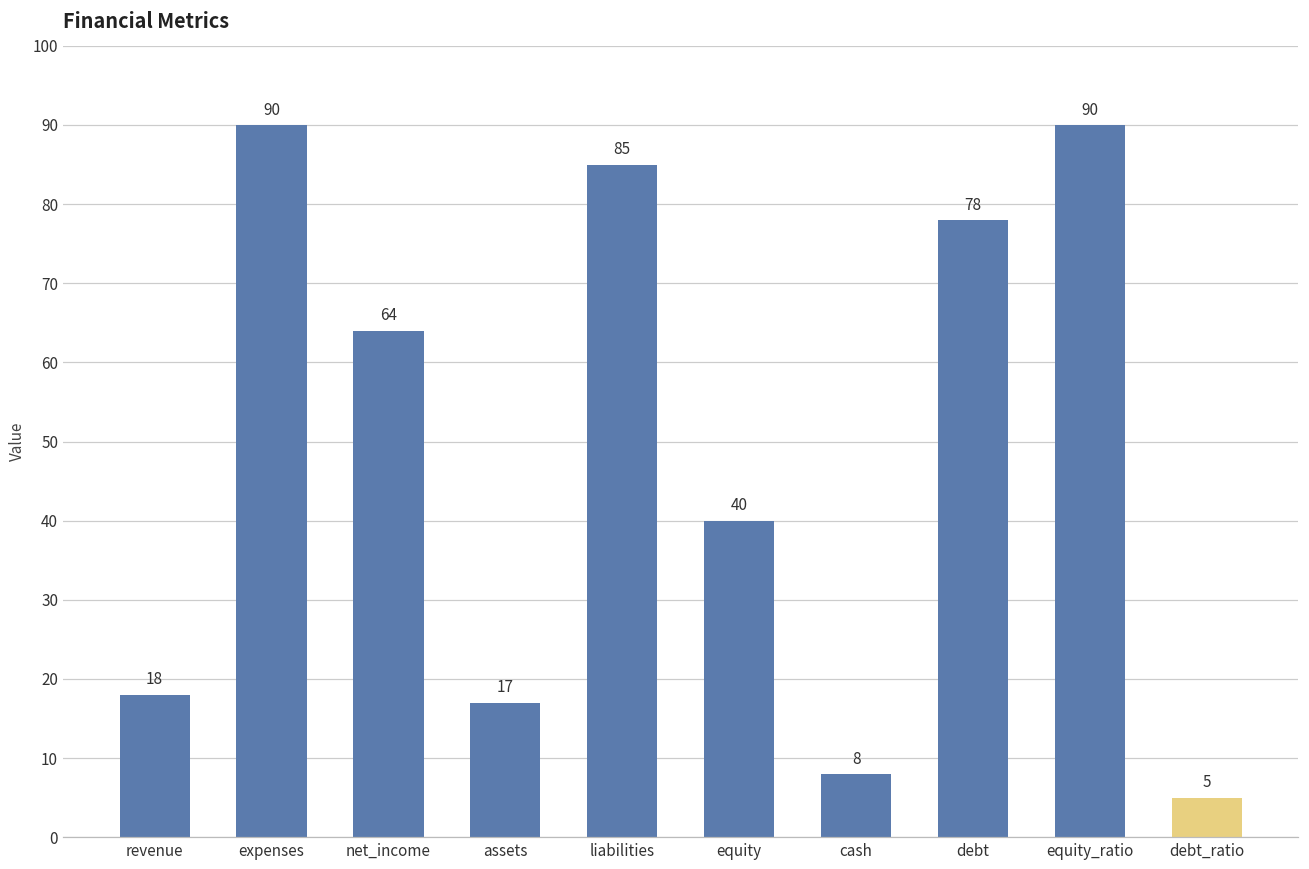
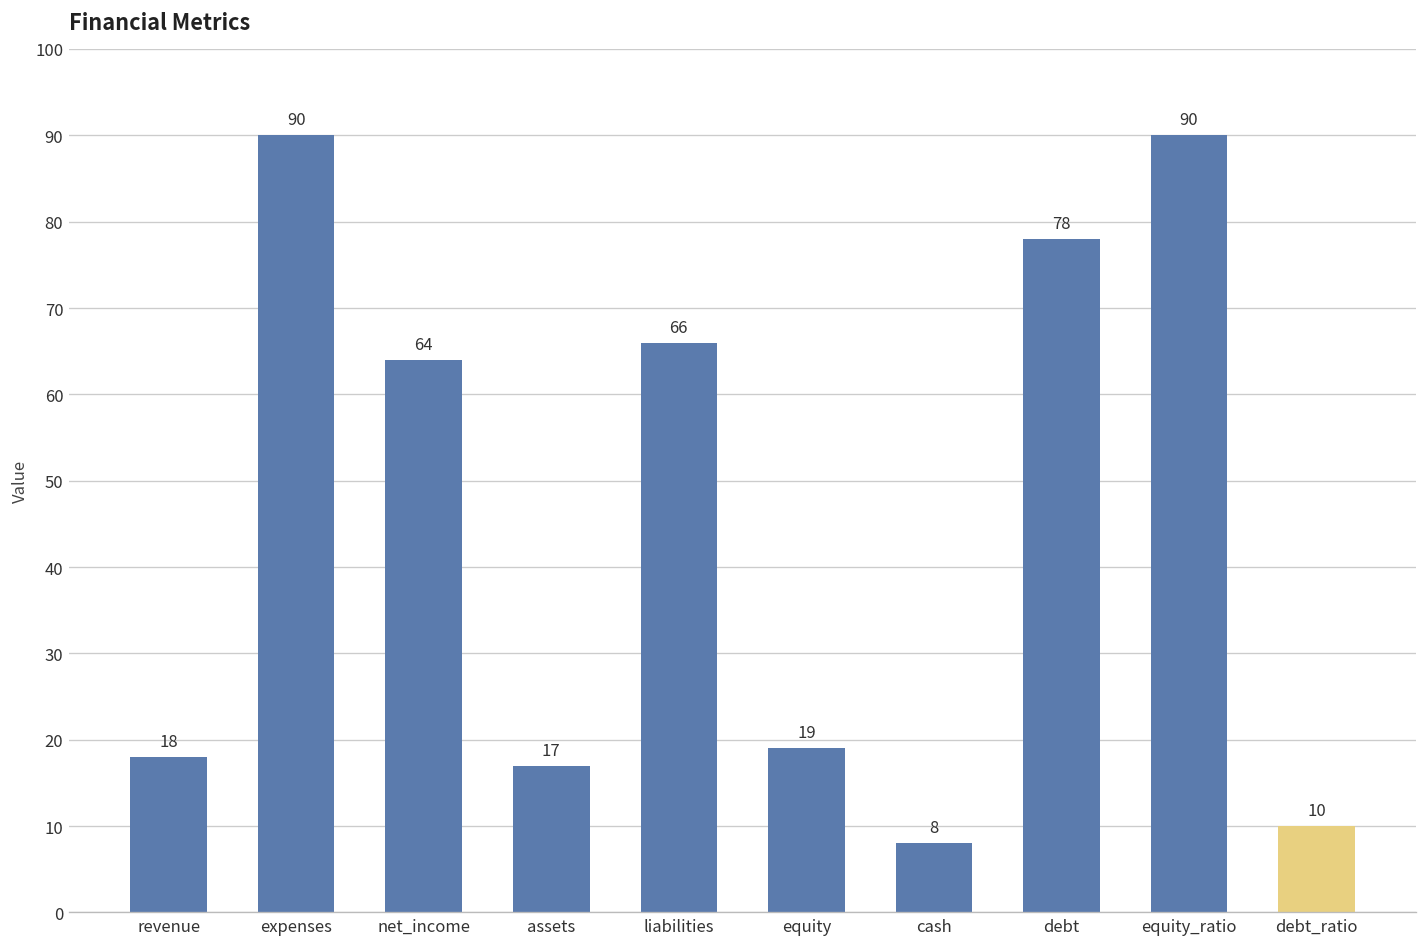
  {
    "revenue": 18,
    "expenses": 90,
    "net_income": 64,
    "assets": 17,
-   "liabilities": 85,
-   "equity": 40,
+   "liabilities": 66,
+   "equity": 19,
    "cash": 8,
    "debt": 78,
    "equity_ratio": 90,
-   "debt_ratio": 5
+   "debt_ratio": 10
  }
